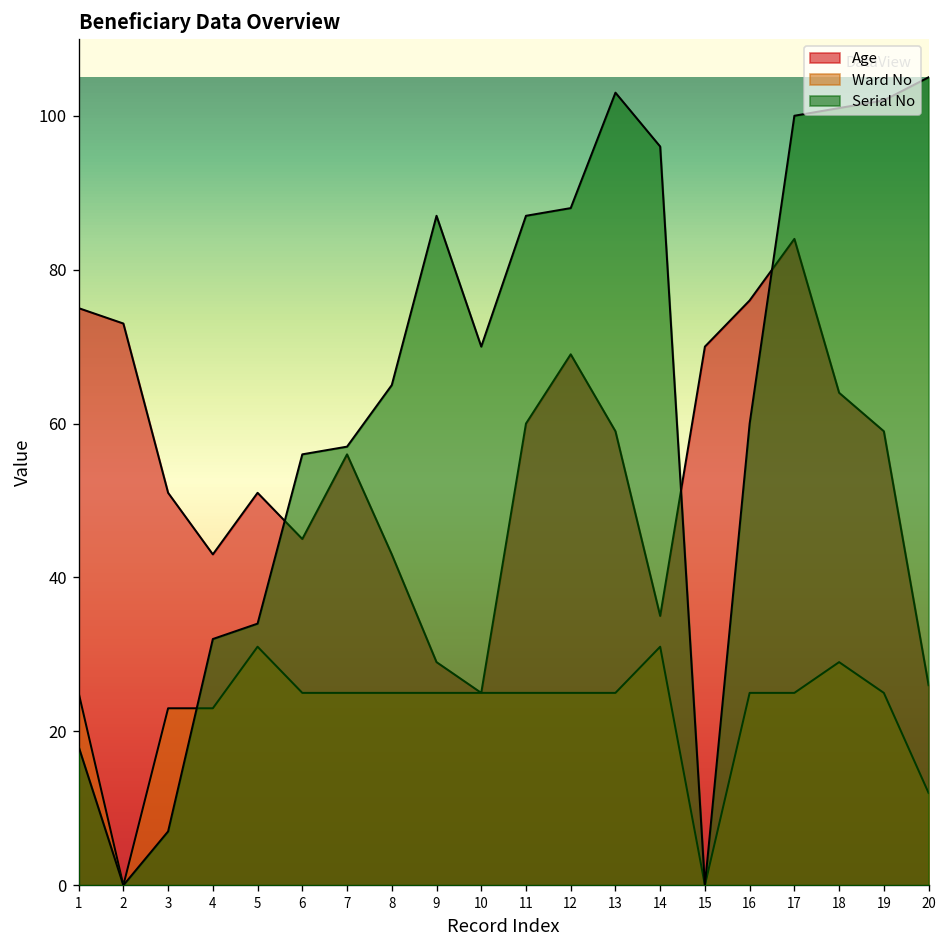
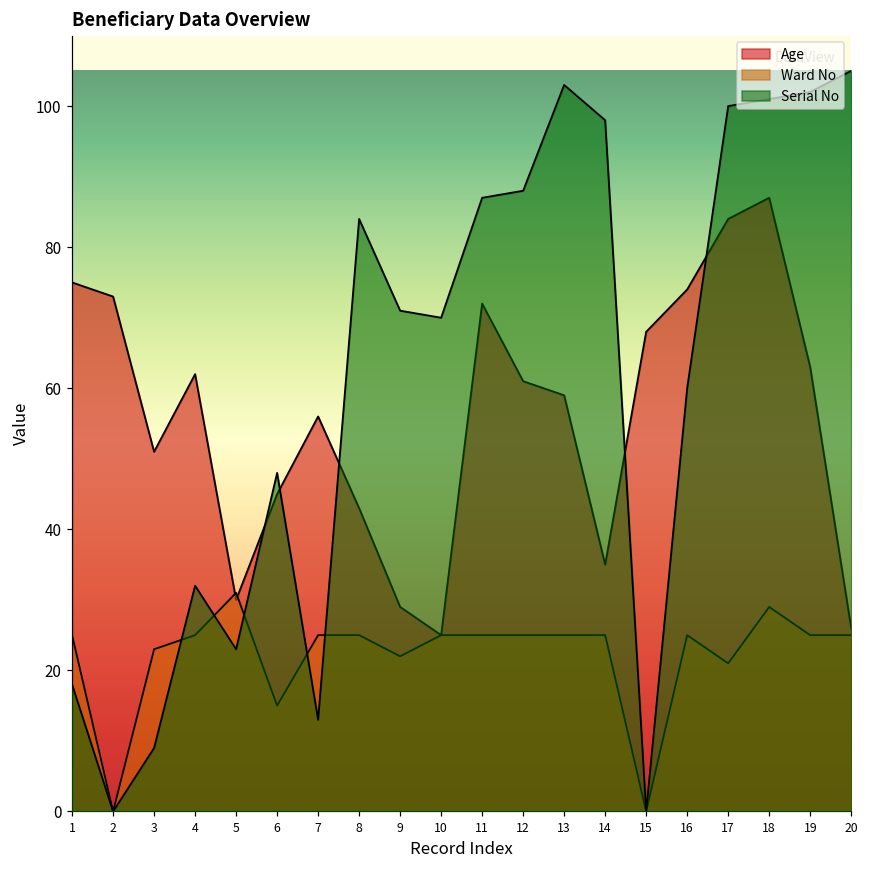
  {
    "Age": {
      "1": 75,
      "2": 73,
      "3": 51,
-     "4": 43,
-     "5": 51,
+     "4": 62,
+     "5": 30,
      "6": 45,
      "7": 56,
      "8": 43,
      "9": 29,
-     "11": 60,
-     "12": 69,
+     "11": 72,
+     "12": 61,
      "13": 59,
      "14": 35,
-     "15": 70,
-     "16": 76,
+     "15": 68,
+     "16": 74,
      "17": 84,
-     "18": 64,
-     "19": 59,
+     "18": 87,
+     "19": 63,
      "20": 26
    },
    "Ward No": {
      "1": 25,
      "3": 23,
-     "4": 23,
+     "4": 25,
      "5": 31,
-     "6": 25,
+     "6": 15,
      "7": 25,
      "8": 25,
-     "9": 25,
+     "9": 22,
      "11": 25,
      "12": 25,
      "13": 25,
-     "14": 31,
+     "14": 25,
      "16": 25,
-     "17": 25,
+     "17": 21,
      "18": 29,
      "19": 25,
-     "20": 12
+     "20": 25
    },
    "Serial No": {
      "1": 18,
-     "3": 7,
+     "3": 9,
      "4": 32,
-     "5": 34,
-     "6": 56,
-     "7": 57,
-     "8": 65,
-     "9": 87,
+     "5": 23,
+     "6": 48,
+     "7": 13,
+     "8": 84,
+     "9": 71,
      "10": 70,
      "11": 87,
      "12": 88,
      "13": 103,
-     "14": 96,
+     "14": 98,
      "16": 60,
      "17": 100,
      "20": 105
    }
  }
